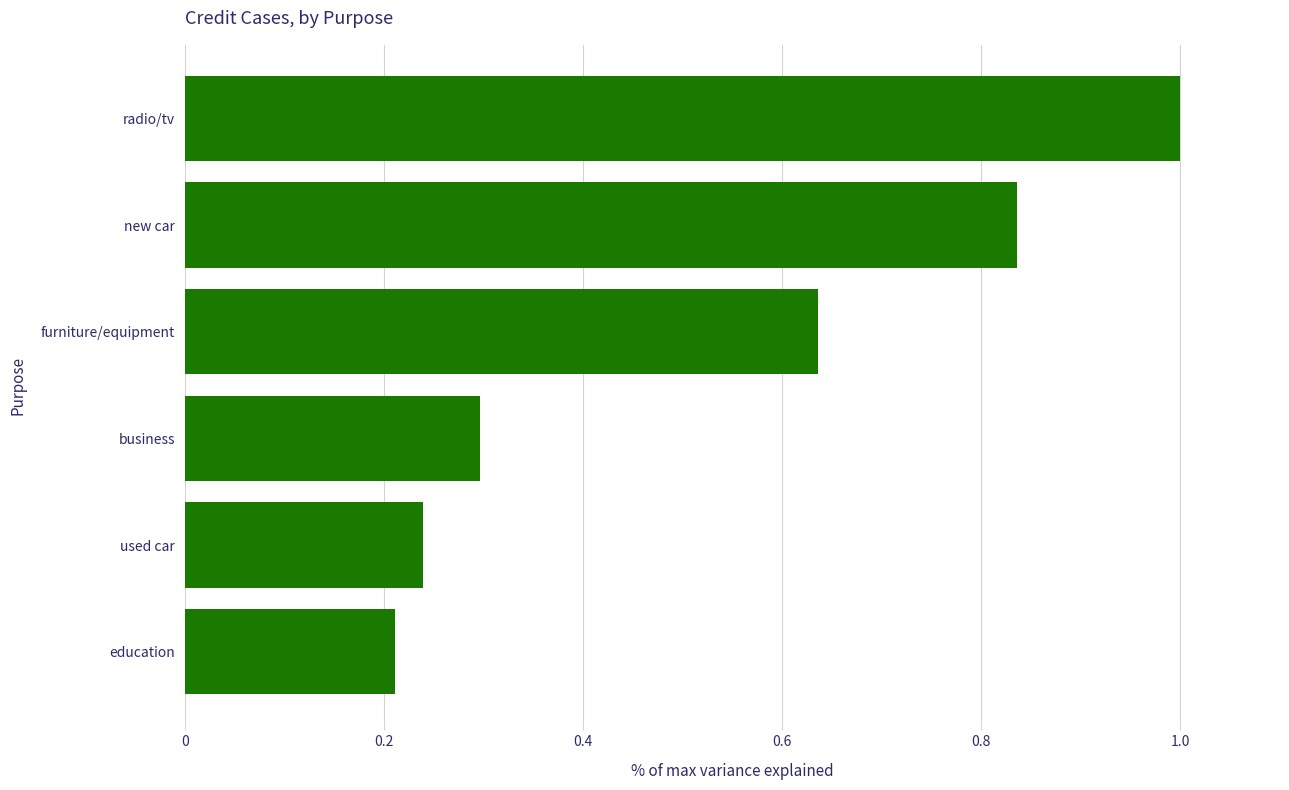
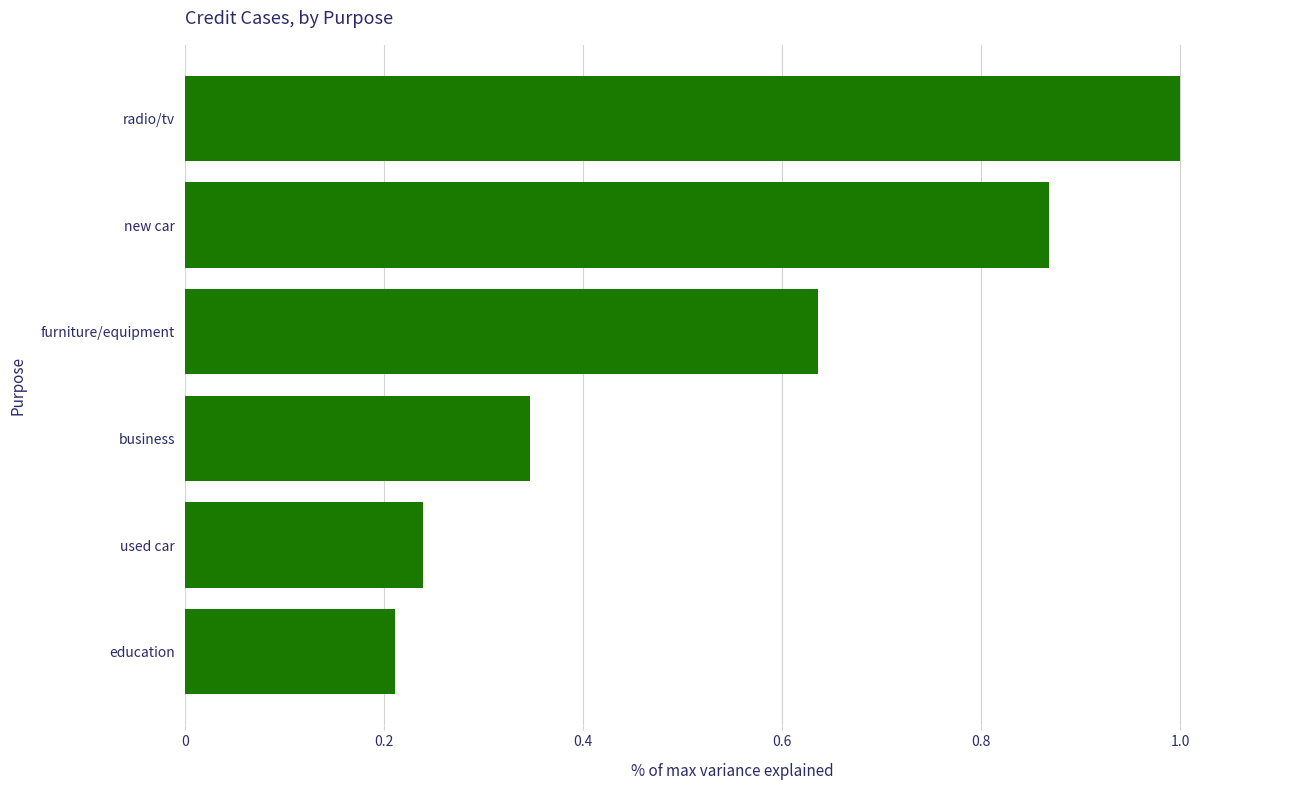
  {
    "radio/tv": 1.00,
-   "new car": 0.84,
+   "new car": 0.87,
    "furniture/equipment": 0.64,
-   "business": 0.30,
+   "business": 0.35,
    "used car": 0.24,
    "education": 0.21
  }
